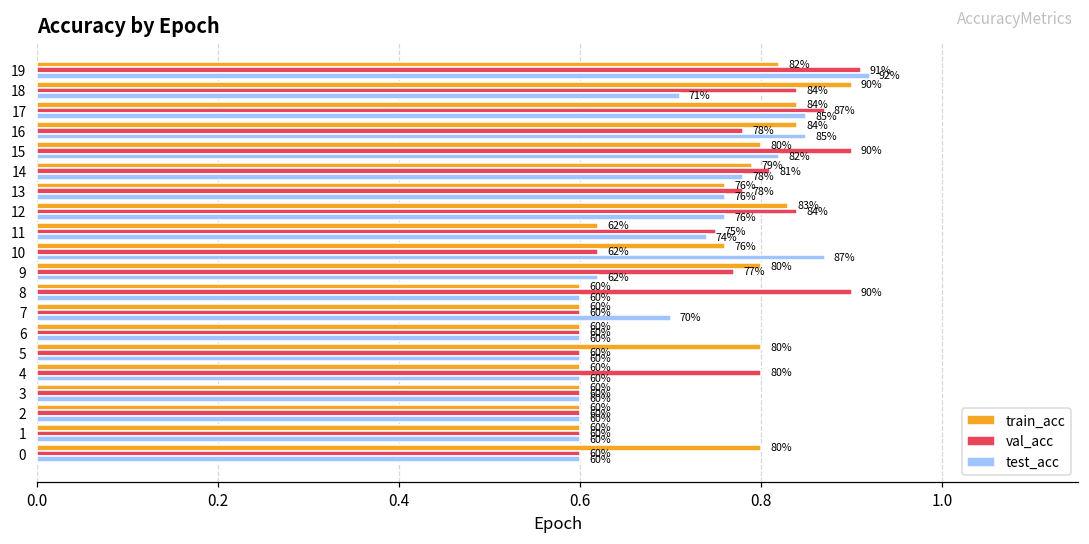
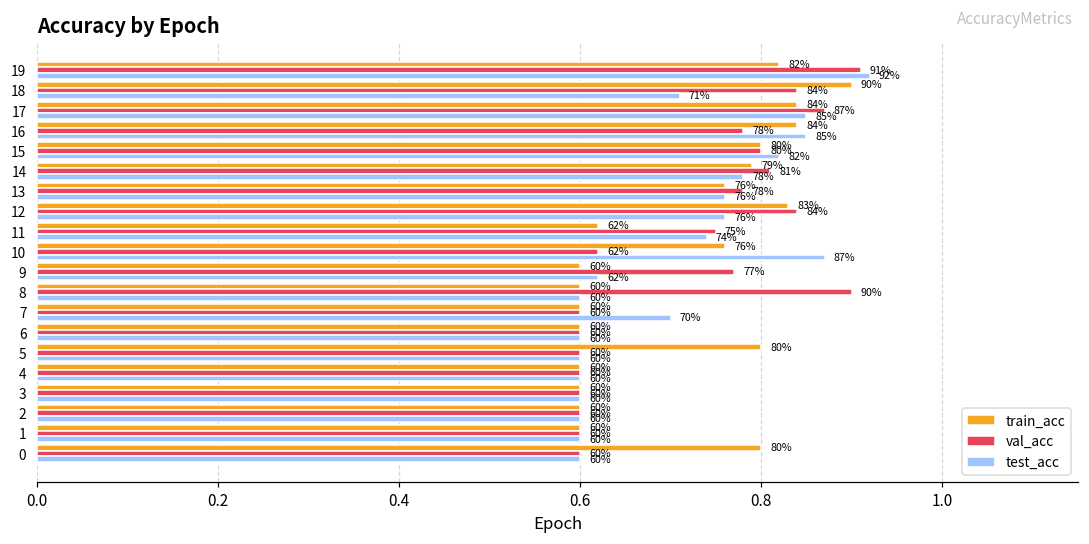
  {
    "train_acc": {
      "19": "82%",
      "18": "90%",
      "17": "84%",
      "16": "84%",
      "14": "79%",
      "13": "76%",
      "11": "62%",
      "10": "76%",
-     "9": "80%",
+     "9": "60%",
      "8": "60%",
      "5": "80%",
      "0": "80%"
    },
    "val_acc": {
      "18": "84%",
      "17": "87%",
      "16": "78%",
-     "15": "90%",
+     "15": "80%",
      "14": "81%",
      "13": "78%",
      "10": "62%",
      "9": "77%",
      "8": "90%",
-     "4": "80%"
+     "4": "60%"
    },
    "test_acc": {
      "18": "71%",
      "17": "85%",
      "16": "85%",
      "15": "82%",
      "14": "78%",
      "13": "76%",
      "12": "76%",
      "10": "87%",
      "9": "62%",
      "7": "70%"
    }
  }
